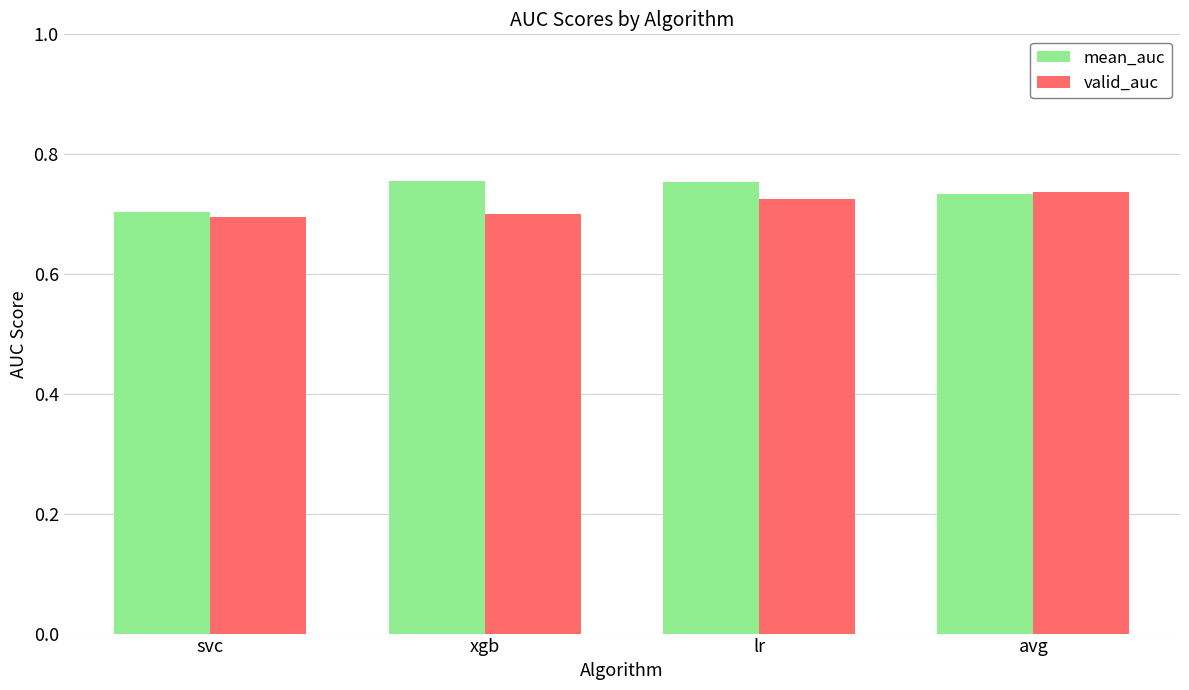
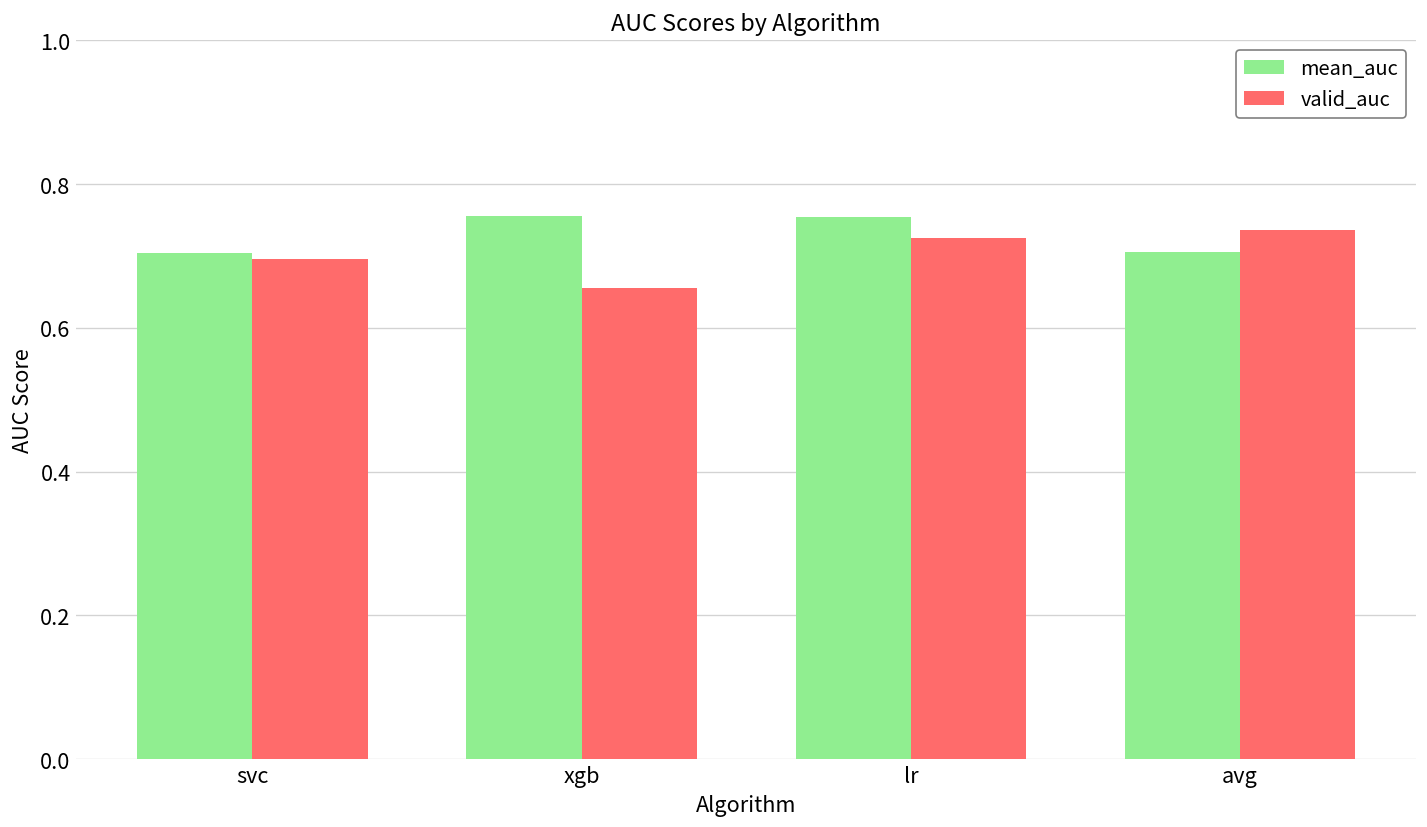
  {
    "mean_auc": {
      "svc": 0.70,
      "xgb": 0.76,
      "lr": 0.75,
-     "avg": 0.73
+     "avg": 0.70
    },
    "valid_auc": {
      "svc": 0.70,
-     "xgb": 0.70,
+     "xgb": 0.66,
      "lr": 0.72,
      "avg": 0.74
    }
  }
